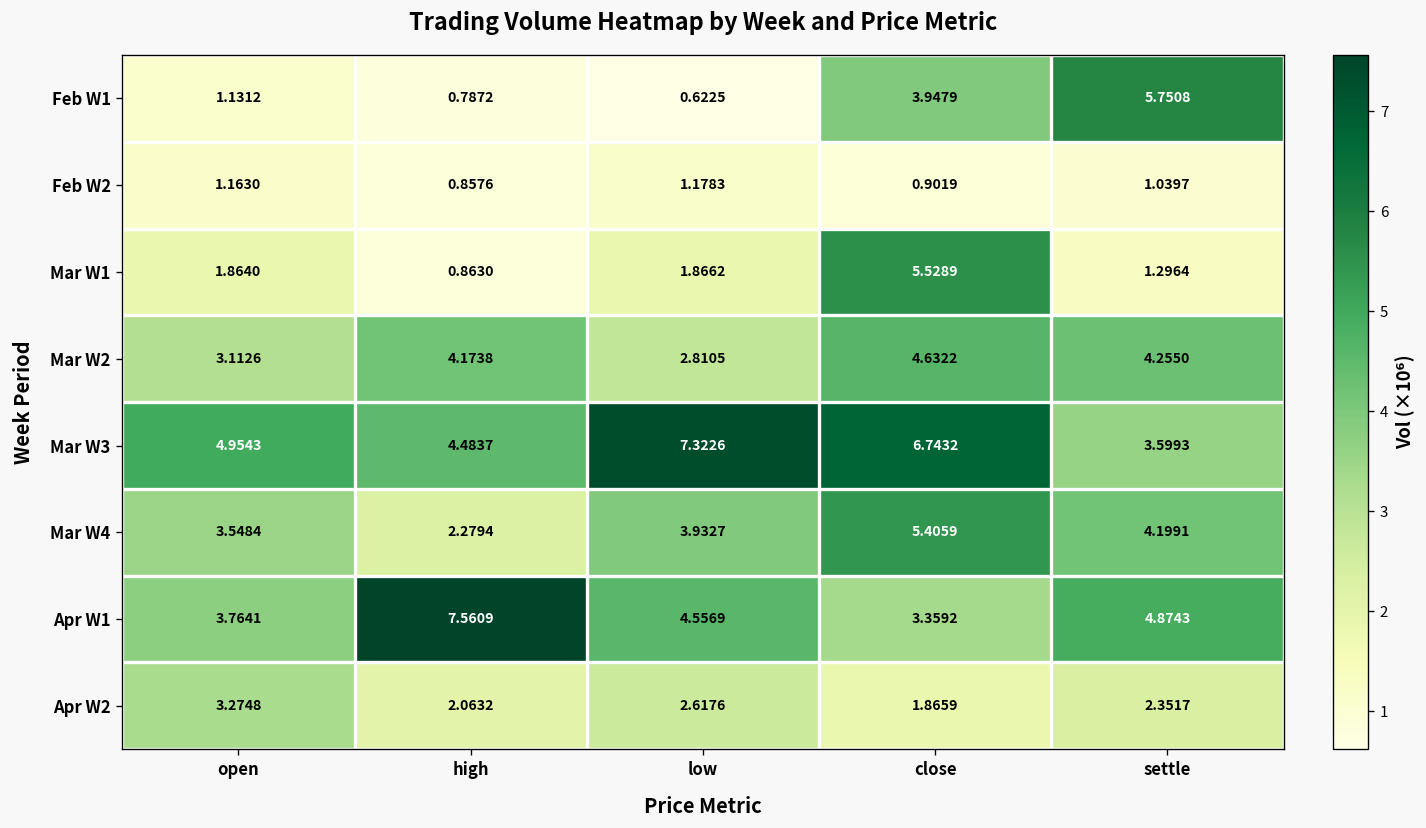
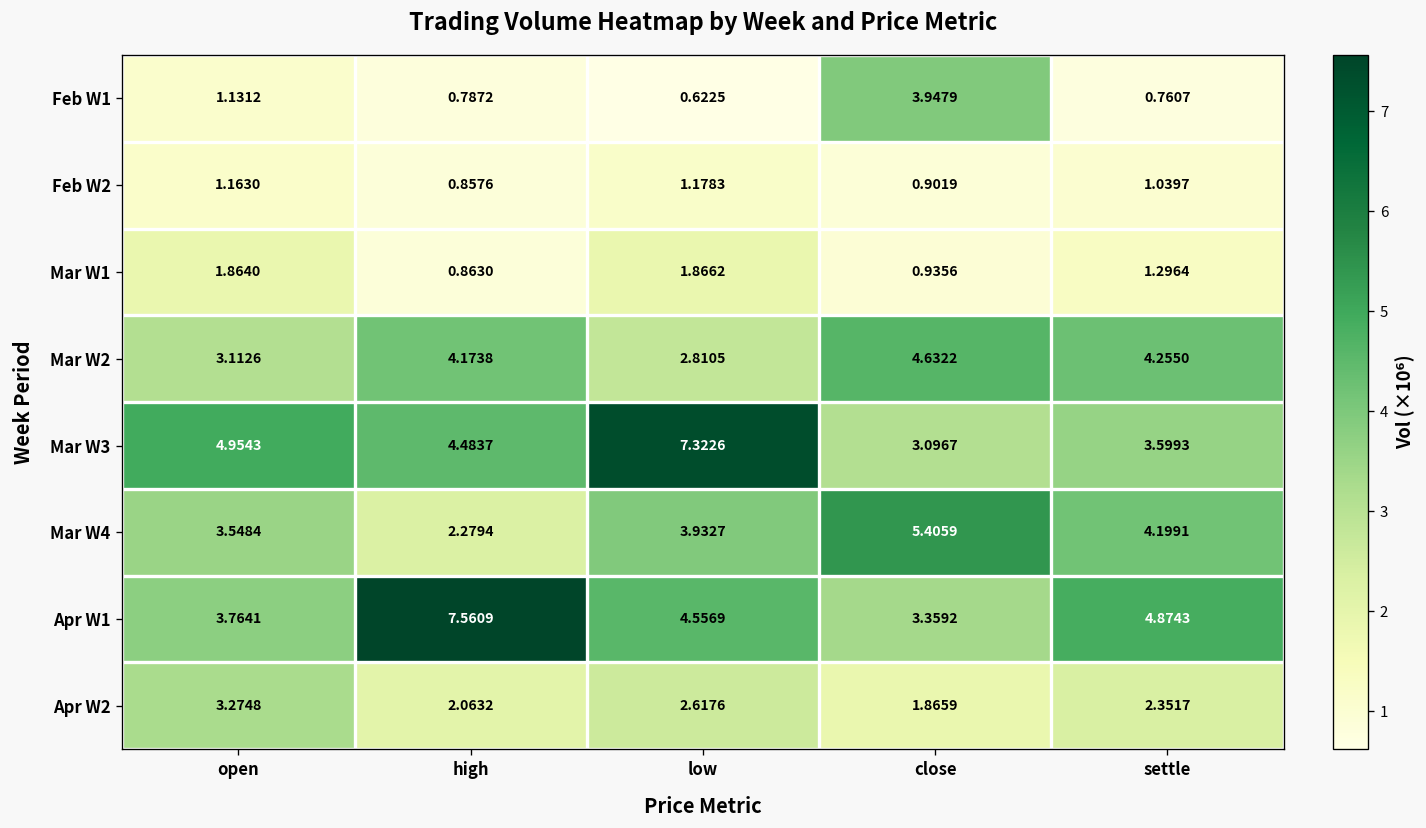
  {
    "Feb W1": {
      "open": 1.1312,
      "high": 0.7872,
      "low": 0.6225,
      "close": 3.9479,
-     "settle": 5.7508
+     "settle": 0.7607
    },
    "Feb W2": {
      "open": 1.1630,
      "high": 0.8576,
      "low": 1.1783,
      "close": 0.9019,
      "settle": 1.0397
    },
    "Mar W1": {
      "open": 1.8640,
      "high": 0.8630,
      "low": 1.8662,
-     "close": 5.5289,
+     "close": 0.9356,
      "settle": 1.2964
    },
    "Mar W2": {
      "open": 3.1126,
      "high": 4.1738,
      "low": 2.8105,
      "close": 4.6322,
      "settle": 4.2550
    },
    "Mar W3": {
      "open": 4.9543,
      "high": 4.4837,
      "low": 7.3226,
-     "close": 6.7432,
+     "close": 3.0967,
      "settle": 3.5993
    },
    "Mar W4": {
      "open": 3.5484,
      "high": 2.2794,
      "low": 3.9327,
      "close": 5.4059,
      "settle": 4.1991
    },
    "Apr W1": {
      "open": 3.7641,
      "high": 7.5609,
      "low": 4.5569,
      "close": 3.3592,
      "settle": 4.8743
    },
    "Apr W2": {
      "open": 3.2748,
      "high": 2.0632,
      "low": 2.6176,
      "close": 1.8659,
      "settle": 2.3517
    }
  }
